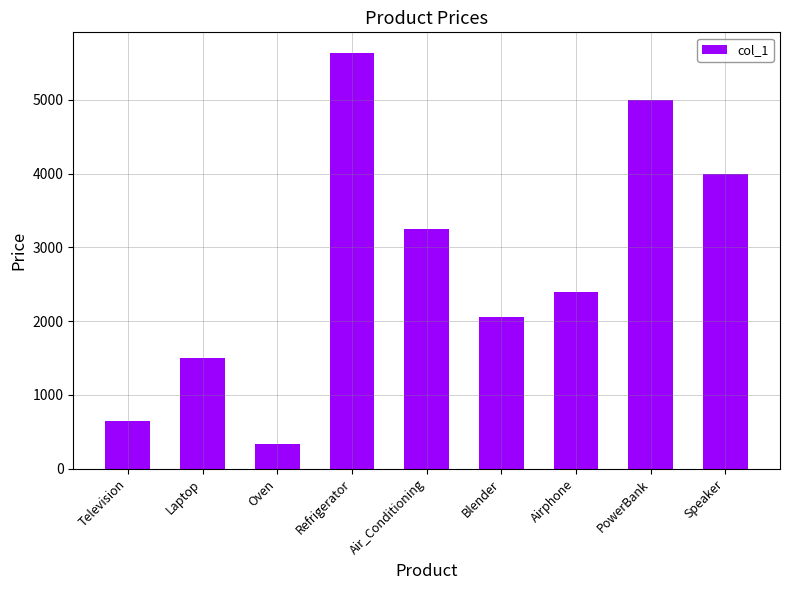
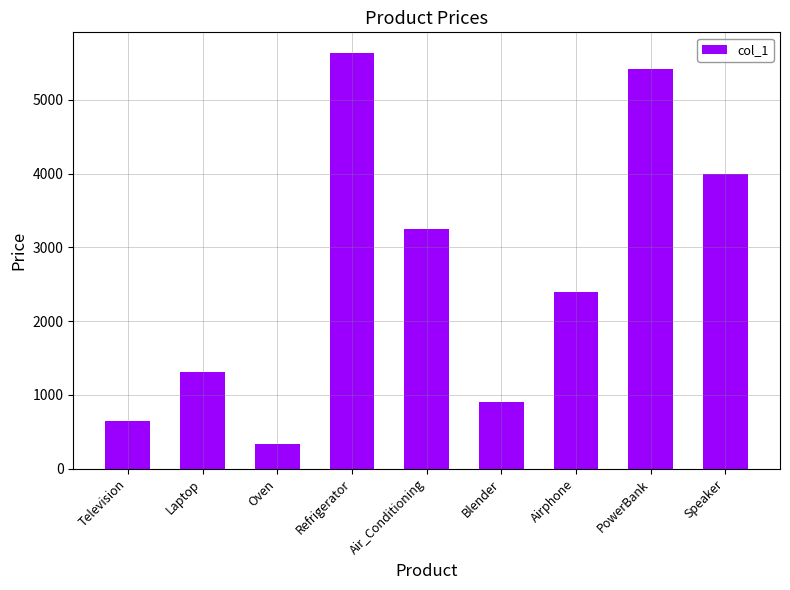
  {
    "Television": 600,
-   "Laptop": 1500,
+   "Laptop": 1300,
    "Oven": 300,
    "Refrigerator": 5600,
    "Air_Conditioning": 3200,
-   "Blender": 2100,
+   "Blender": 900,
    "Airphone": 2400,
-   "PowerBank": 5000,
+   "PowerBank": 5400,
    "Speaker": 4000
  }
